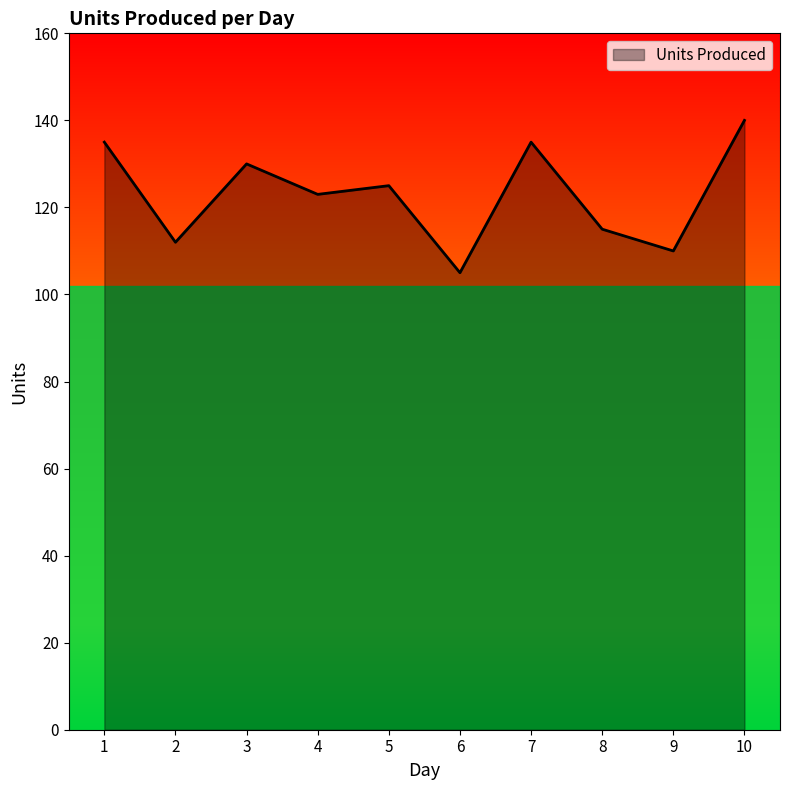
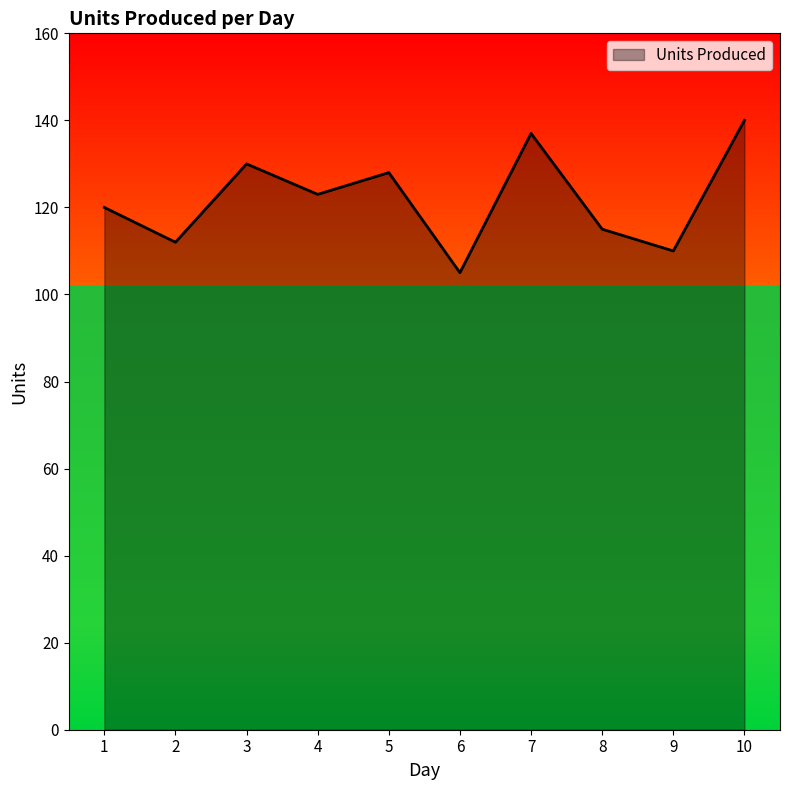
  {
-   "1": 135,
+   "1": 120,
    "2": 112,
    "3": 130,
    "4": 123,
-   "5": 125,
+   "5": 128,
    "6": 105,
-   "7": 135,
+   "7": 137,
    "8": 115,
    "9": 110,
    "10": 140
  }
